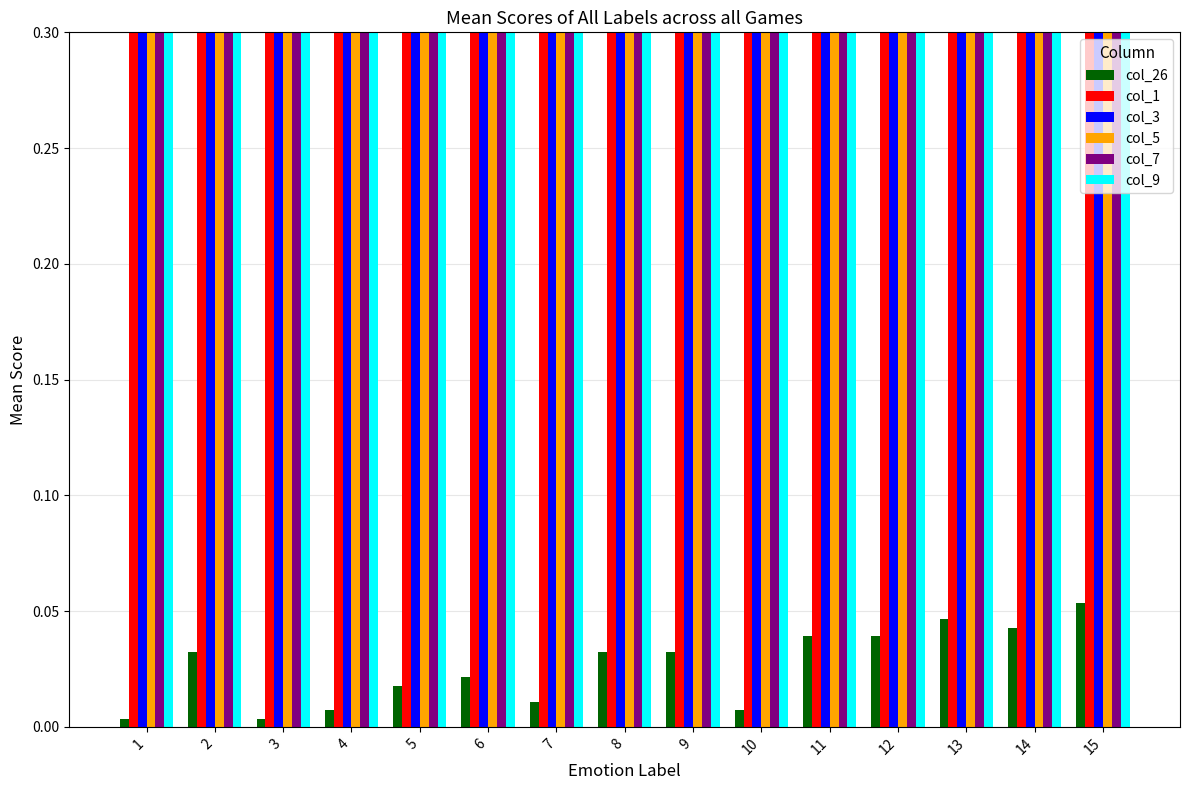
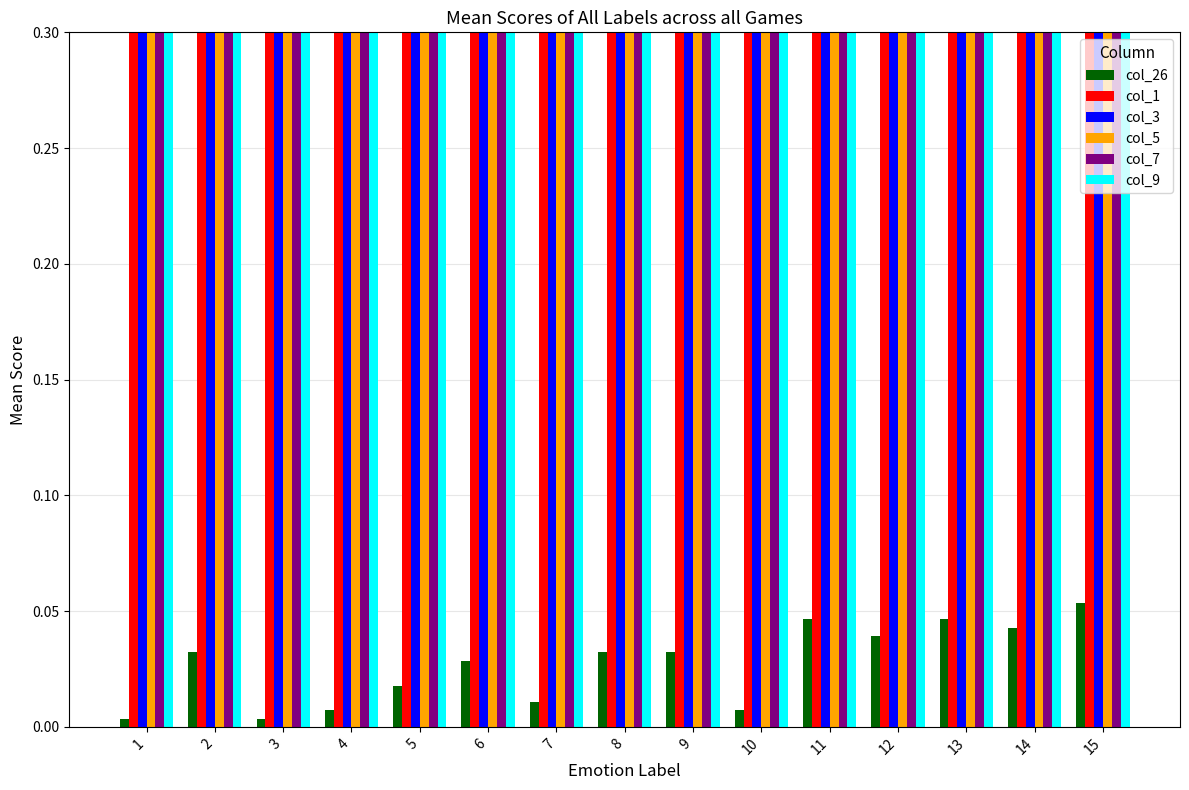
  {
    "col_26": {
      "1": 0.004,
      "2": 0.032,
      "3": 0.004,
      "4": 0.007,
      "5": 0.018,
-     "6": 0.021,
+     "6": 0.029,
      "7": 0.011,
      "8": 0.032,
      "9": 0.032,
      "10": 0.007,
-     "11": 0.039,
+     "11": 0.046,
      "12": 0.039,
      "13": 0.046,
      "14": 0.043,
      "15": 0.054
    }
  }
